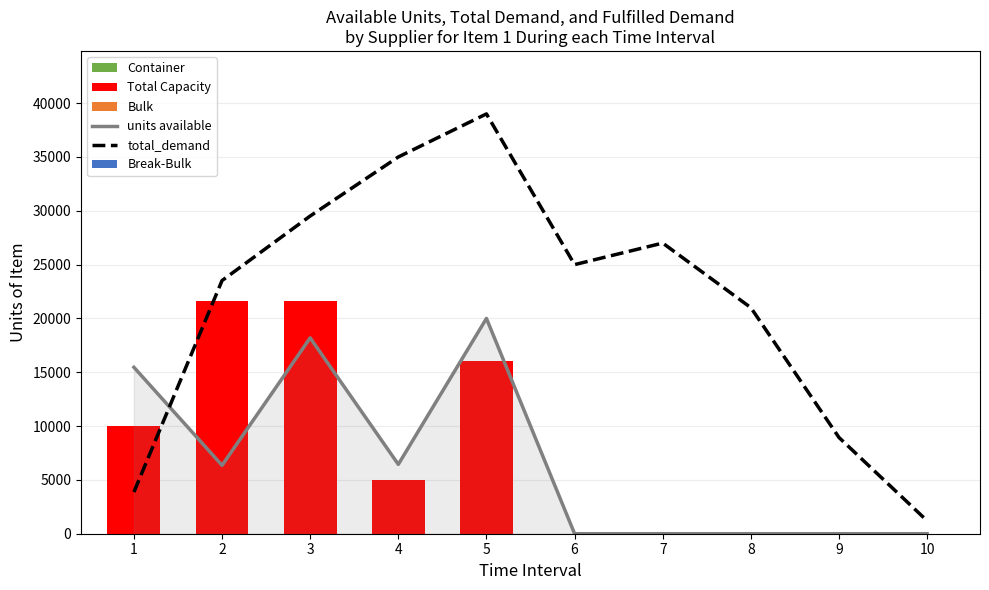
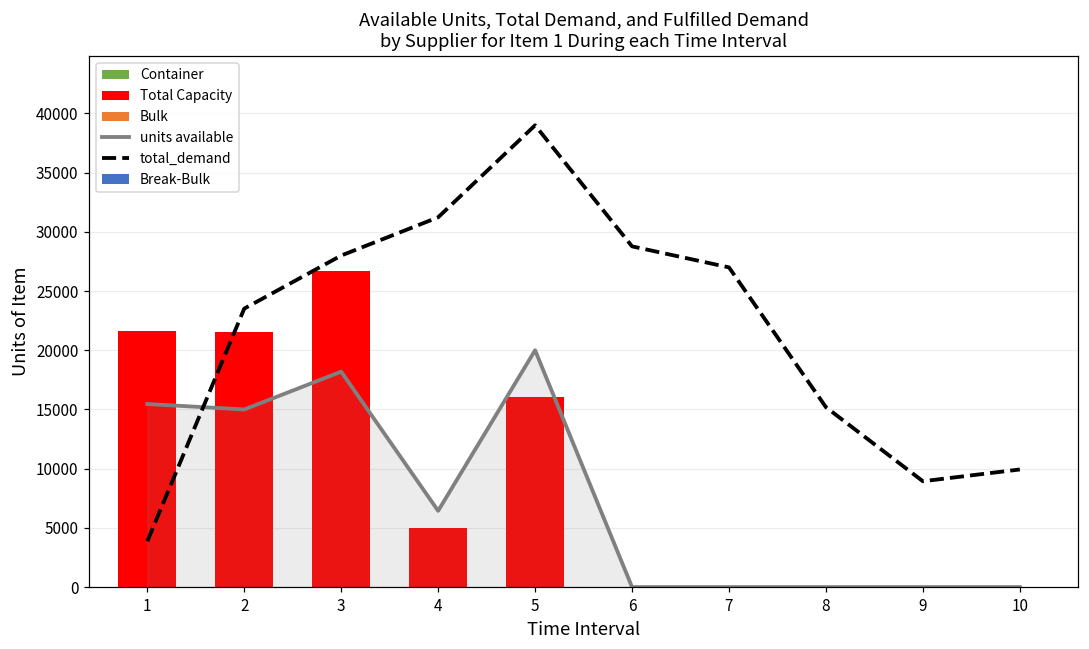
  {
    "units available": {
      "1": 15500,
-     "2": 6400,
+     "2": 15000,
      "3": 18200,
      "4": 6400,
      "5": 20000,
      "6": 0,
      "7": 0,
      "8": 0,
      "9": 0,
      "10": 0
    },
    "Container": {
      "1": 0,
      "2": 0,
      "3": 0,
      "4": 0,
      "5": 0,
      "6": 0,
      "7": 0,
      "8": 0,
      "9": 0,
      "10": 0
    },
    "total_demand": {
      "1": 3900,
      "2": 23500,
-     "3": 29500,
-     "4": 35000,
+     "3": 28000,
+     "4": 31200,
      "5": 39000,
-     "6": 25000,
+     "6": 28800,
      "7": 27000,
-     "8": 21000,
+     "8": 15200,
      "9": 8900,
-     "10": 1200
+     "10": 9900
    },
    "Total Capacity": {
-     "1": 10000,
+     "1": 21600,
      "2": 21600,
-     "3": 21600,
+     "3": 26700,
      "4": 5000,
      "5": 16100,
      "6": 0,
      "7": 0,
      "8": 0,
      "9": 0,
      "10": 0
    }
  }
